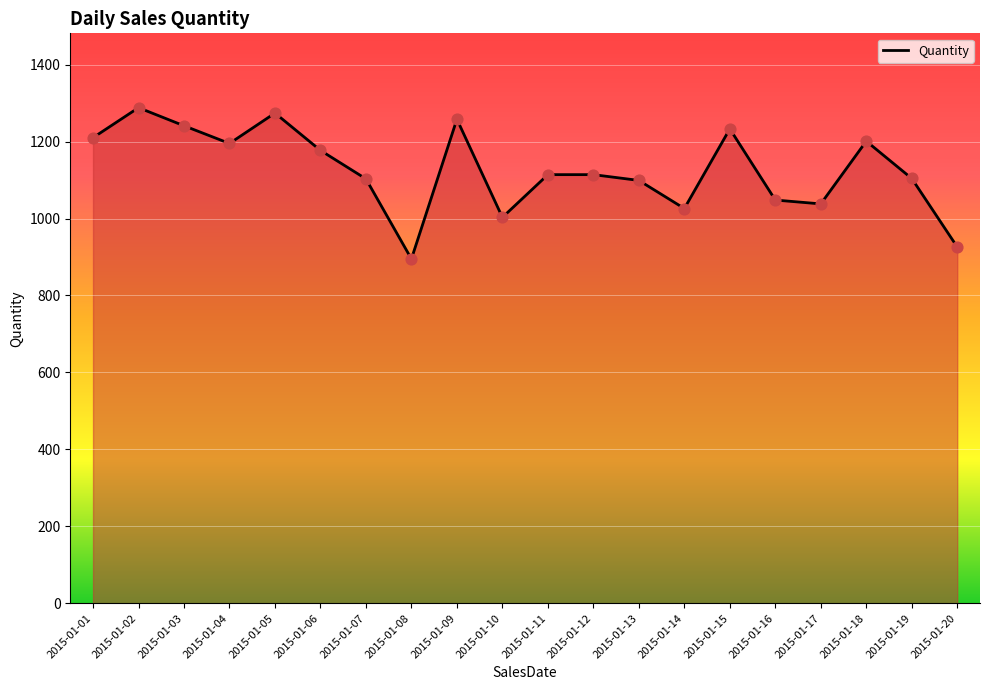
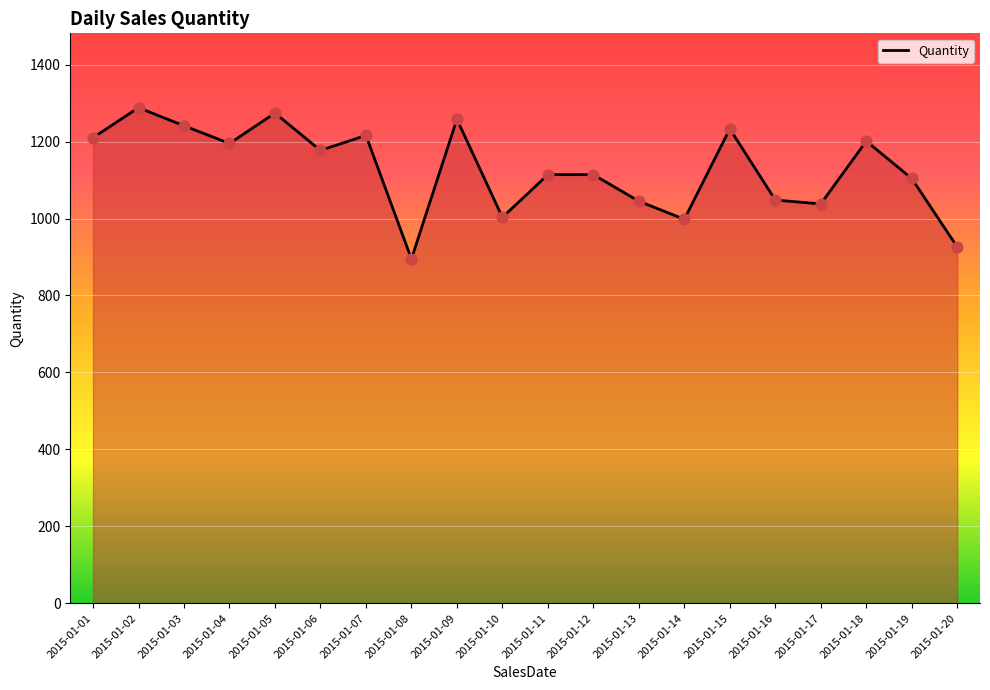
  {
    "2015-01-01": 1210,
    "2015-01-02": 1290,
    "2015-01-03": 1240,
    "2015-01-04": 1200,
    "2015-01-05": 1270,
    "2015-01-06": 1180,
-   "2015-01-07": 1100,
+   "2015-01-07": 1220,
    "2015-01-08": 900,
    "2015-01-09": 1260,
    "2015-01-10": 1000,
    "2015-01-11": 1110,
    "2015-01-12": 1110,
-   "2015-01-13": 1100,
-   "2015-01-14": 1030,
+   "2015-01-13": 1050,
+   "2015-01-14": 1000,
    "2015-01-15": 1230,
    "2015-01-16": 1050,
    "2015-01-17": 1040,
    "2015-01-18": 1200,
    "2015-01-19": 1100,
    "2015-01-20": 930
  }
